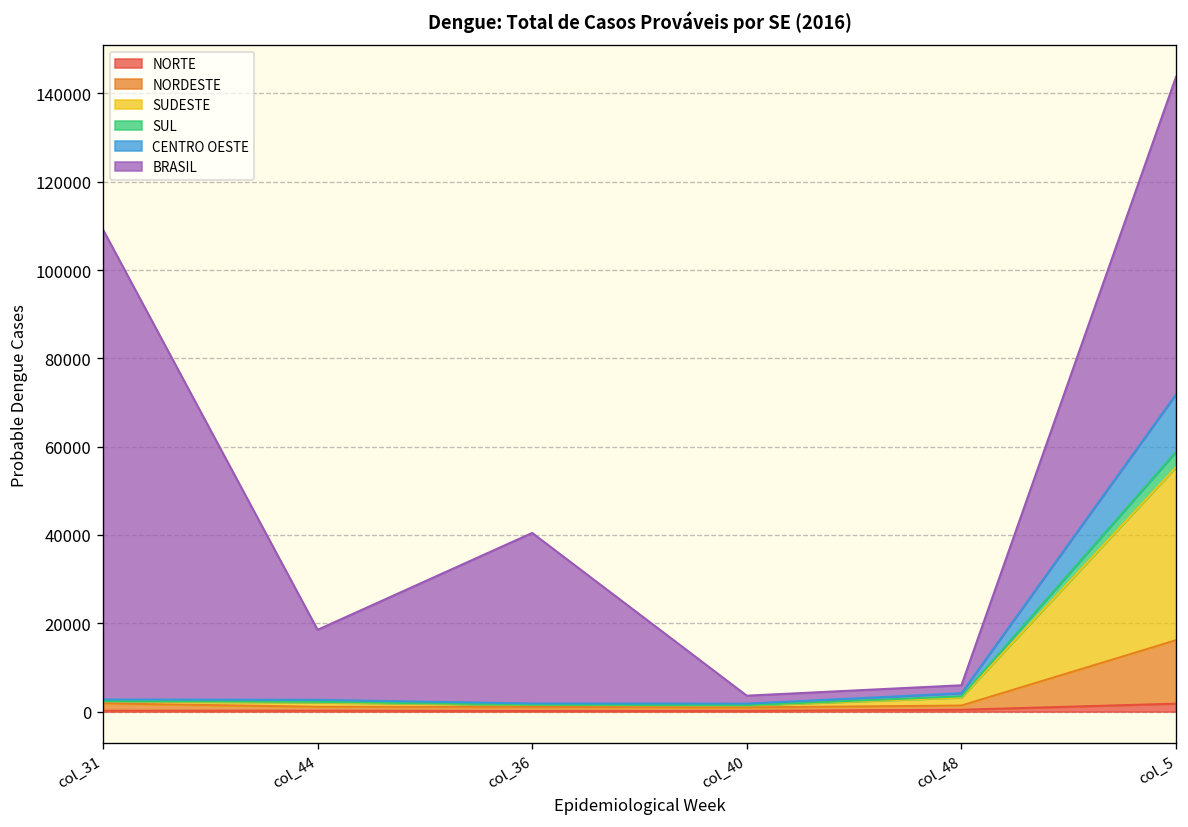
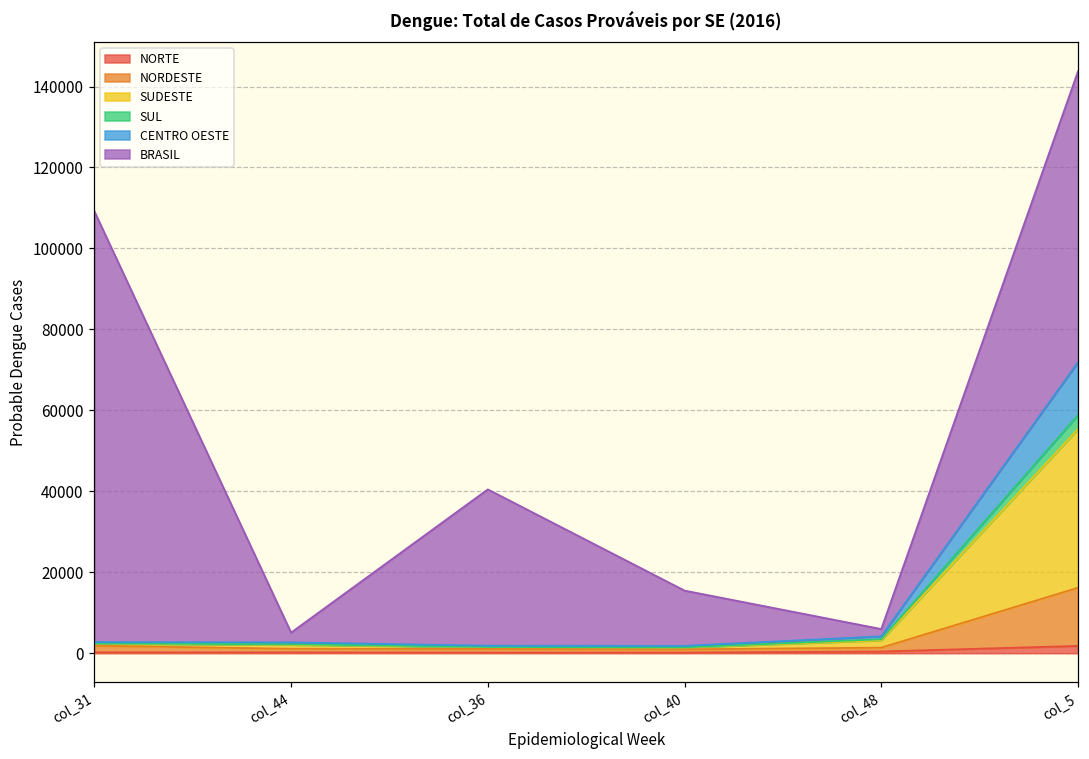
  {
    "SUDESTE": {
      "col_5": 39000
    },
    "SUL": {
      "col_5": 3000
    },
    "CENTRO OESTE": {
      "col_48": 1000,
      "col_5": 13000
    },
    "BRASIL": {
      "col_31": 106000,
-     "col_44": 16000,
+     "col_44": 2000,
      "col_36": 39000,
-     "col_40": 2000,
+     "col_40": 14000,
      "col_48": 2000,
      "col_5": 72000
    }
  }
